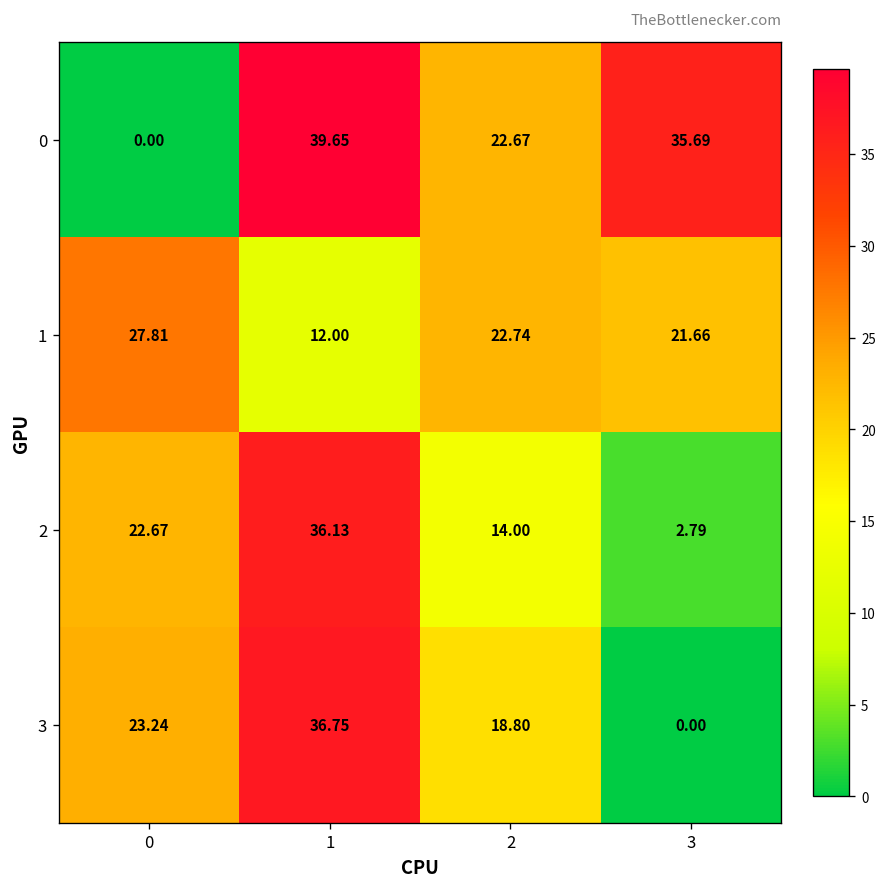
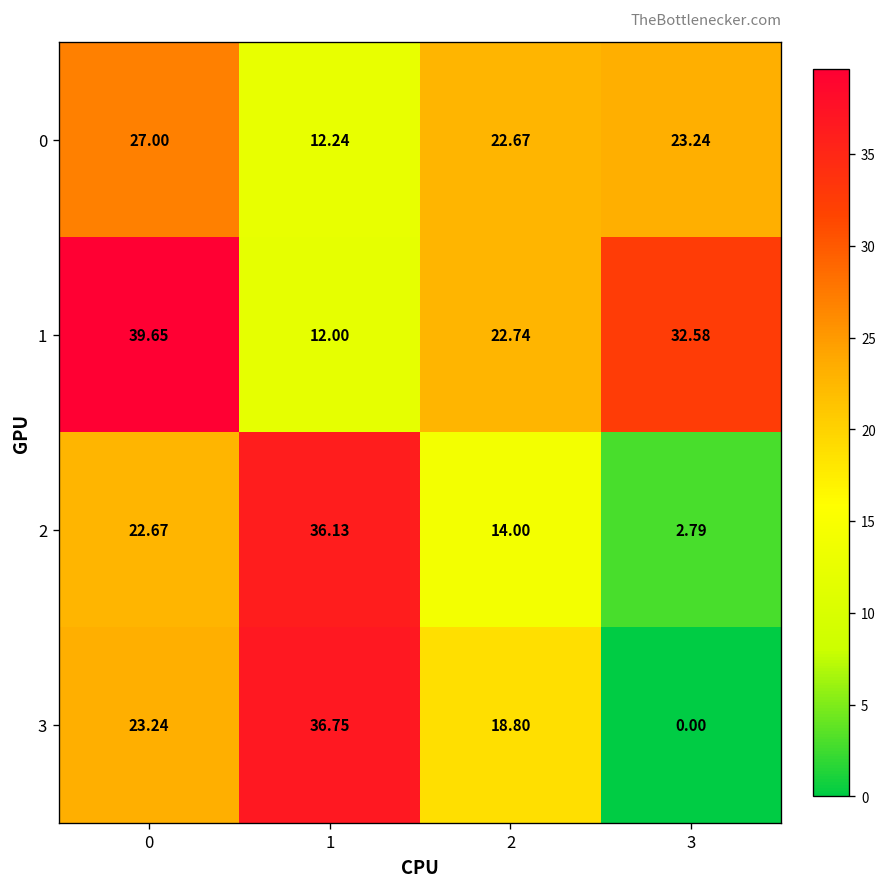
  {
    "0": {
-     "0": 0.00,
-     "1": 39.65,
+     "0": 27.00,
+     "1": 12.24,
      "2": 22.67,
-     "3": 35.69
+     "3": 23.24
    },
    "1": {
-     "0": 27.81,
+     "0": 39.65,
      "1": 12.00,
      "2": 22.74,
-     "3": 21.66
+     "3": 32.58
    },
    "2": {
      "0": 22.67,
      "1": 36.13,
      "2": 14.00,
      "3": 2.79
    },
    "3": {
      "0": 23.24,
      "1": 36.75,
      "2": 18.80,
      "3": 0.00
    }
  }
